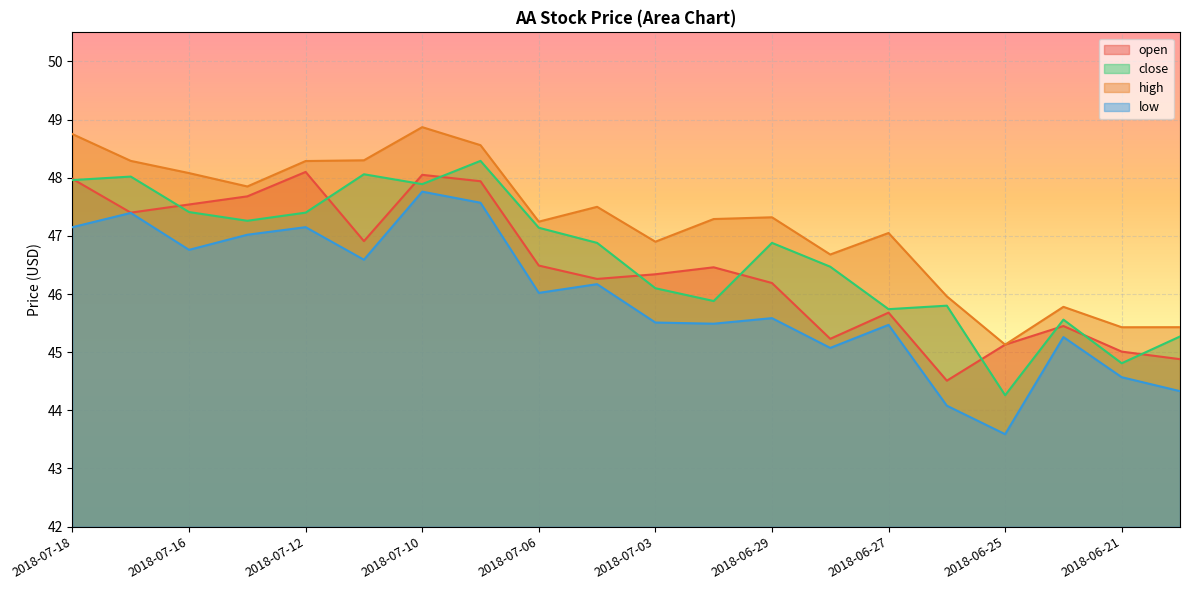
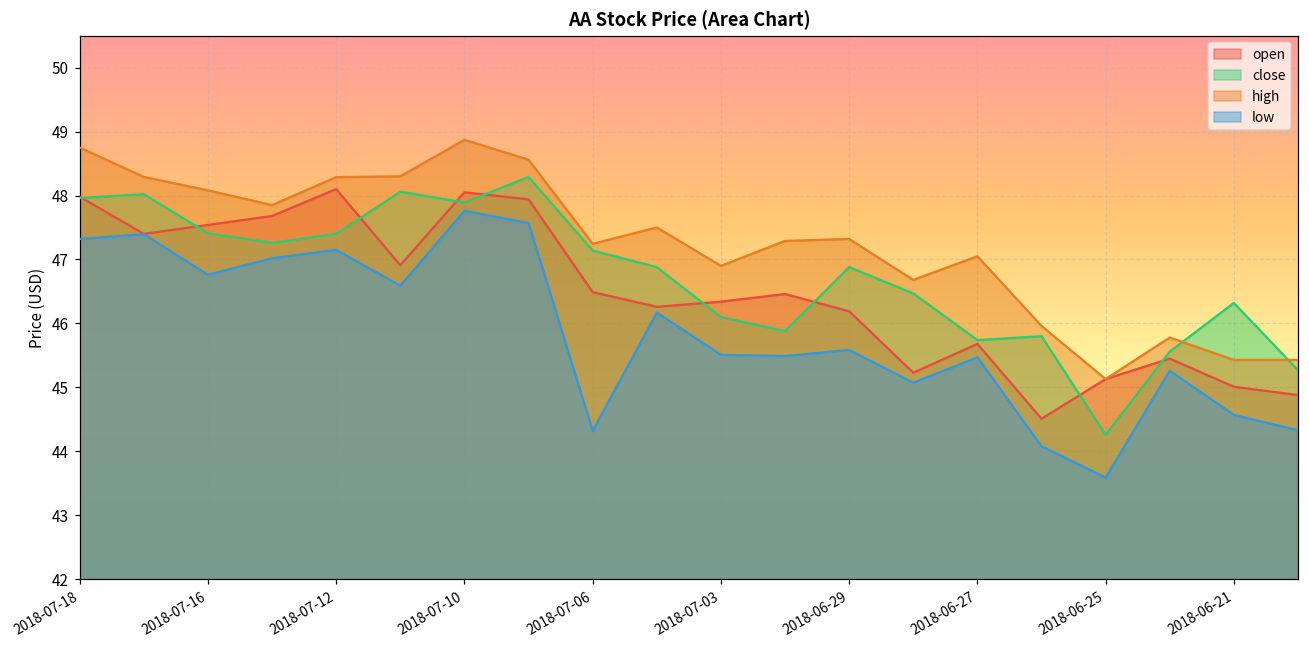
  {
    "close": {
      "2018-07-16": 47.4,
      "2018-07-12": 47.4,
      "2018-07-10": 47.9,
      "2018-07-06": 47.1,
      "2018-07-03": 46.1,
      "2018-06-29": 46.9,
      "2018-06-27": 45.7,
      "2018-06-25": 44.3,
-     "2018-06-21": 44.8
+     "2018-06-21": 46.3
    },
    "low": {
-     "2018-07-18": 47.2,
+     "2018-07-18": 47.3,
      "2018-07-16": 46.8,
      "2018-07-12": 47.2,
      "2018-07-10": 47.8,
-     "2018-07-06": 46.0,
+     "2018-07-06": 44.3,
      "2018-07-03": 45.5,
      "2018-06-29": 45.6,
      "2018-06-27": 45.5,
      "2018-06-25": 43.6,
      "2018-06-21": 44.6
    }
  }
